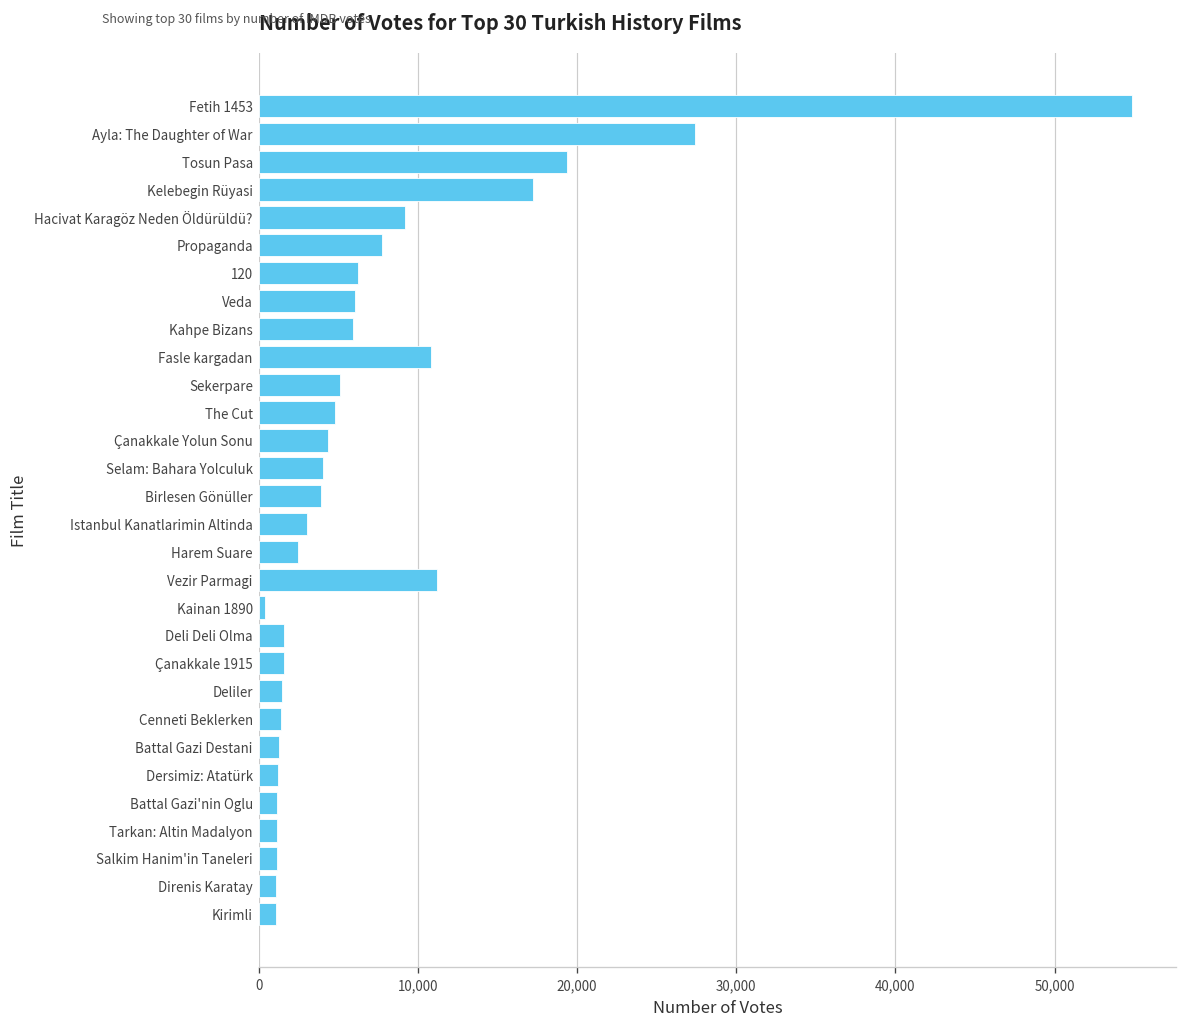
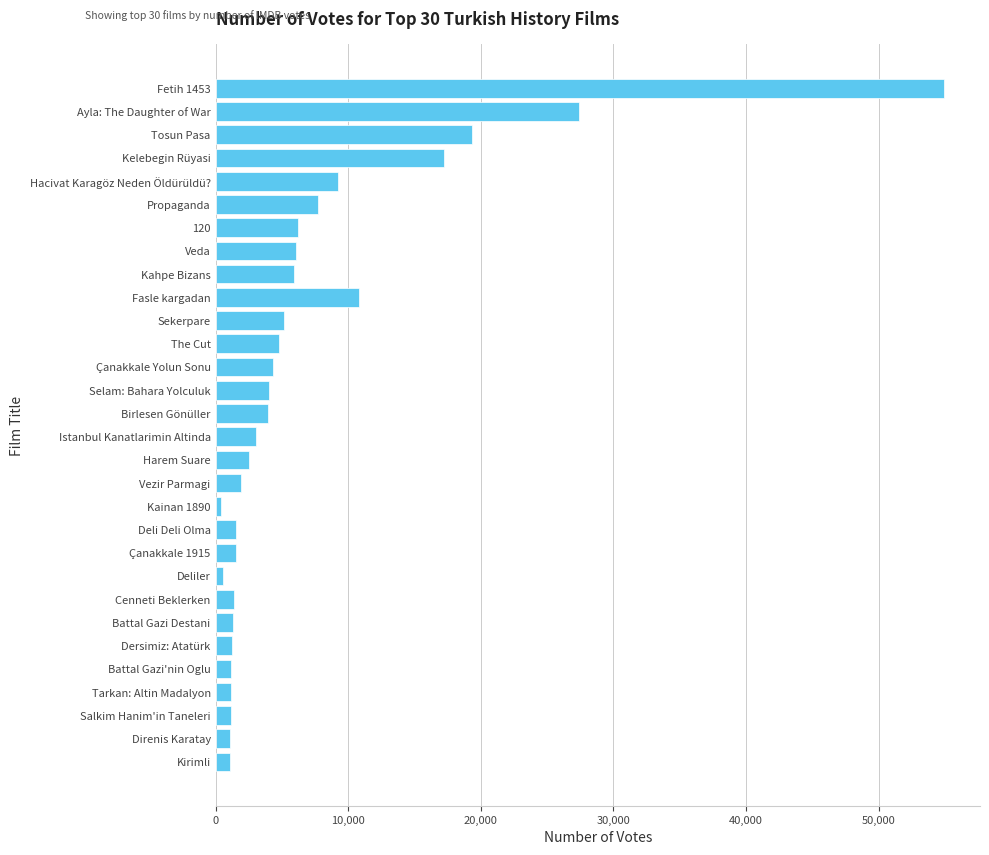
  {
    "Fetih 1453": "54,900",
    "Ayla: The Daughter of War": "27,400",
    "Tosun Pasa": "19,400",
    "Kelebegin Rüyasi": "17,300",
    "Hacivat Karagöz Neden Öldürüldü?": "9,200",
    "Propaganda": "7,800",
    "120": "6,200",
    "Veda": "6,000",
    "Kahpe Bizans": "5,900",
    "Fasle kargadan": "10,800",
    "Sekerpare": "5,100",
    "The Cut": "4,800",
    "Çanakkale Yolun Sonu": "4,300",
    "Selam: Bahara Yolculuk": "4,100",
    "Birlesen Gönüller": "3,900",
    "Istanbul Kanatlarimin Altinda": "3,100",
    "Harem Suare": "2,500",
-   "Vezir Parmagi": "11,200",
+   "Vezir Parmagi": "1,900",
    "Kainan 1890": "400",
    "Deli Deli Olma": "1,600",
    "Çanakkale 1915": "1,600",
-   "Deliler": "1,500",
+   "Deliler": "600",
    "Cenneti Beklerken": "1,400",
    "Battal Gazi Destani": "1,300",
    "Dersimiz: Atatürk": "1,200",
    "Battal Gazi'nin Oglu": "1,200",
    "Tarkan: Altin Madalyon": "1,200",
    "Salkim Hanim'in Taneleri": "1,100",
    "Direnis Karatay": "1,100",
    "Kirimli": "1,100"
  }
